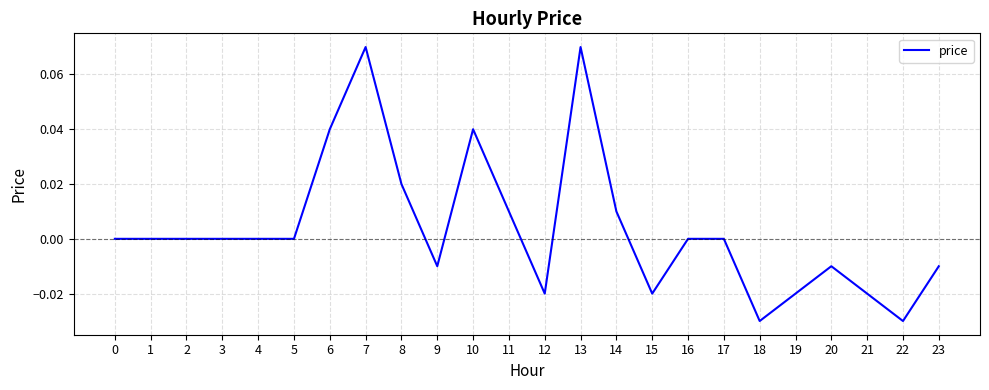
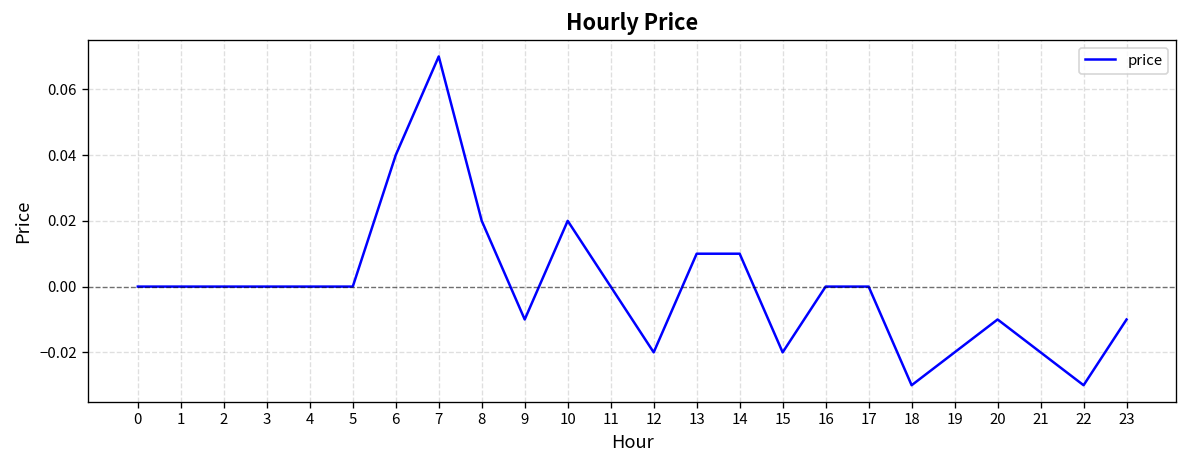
  {
    "0": 0.00,
    "1": 0.00,
    "2": 0.00,
    "3": 0.00,
    "4": 0.00,
    "5": 0.00,
    "6": 0.04,
    "7": 0.07,
    "8": 0.02,
    "9": -0.01,
-   "10": 0.04,
-   "11": 0.01,
+   "10": 0.02,
+   "11": 0.00,
    "12": -0.02,
-   "13": 0.07,
+   "13": 0.01,
    "14": 0.01,
    "15": -0.02,
    "16": 0.00,
    "17": 0.00,
    "18": -0.03,
    "19": -0.02,
    "20": -0.01,
    "21": -0.02,
    "22": -0.03,
    "23": -0.01
  }
